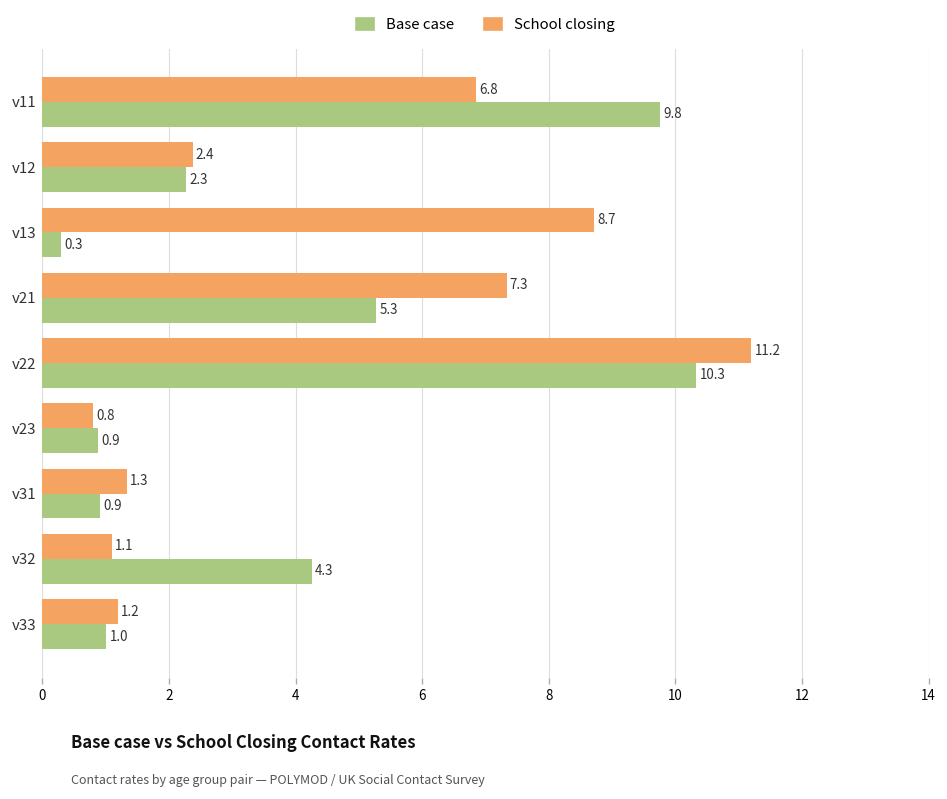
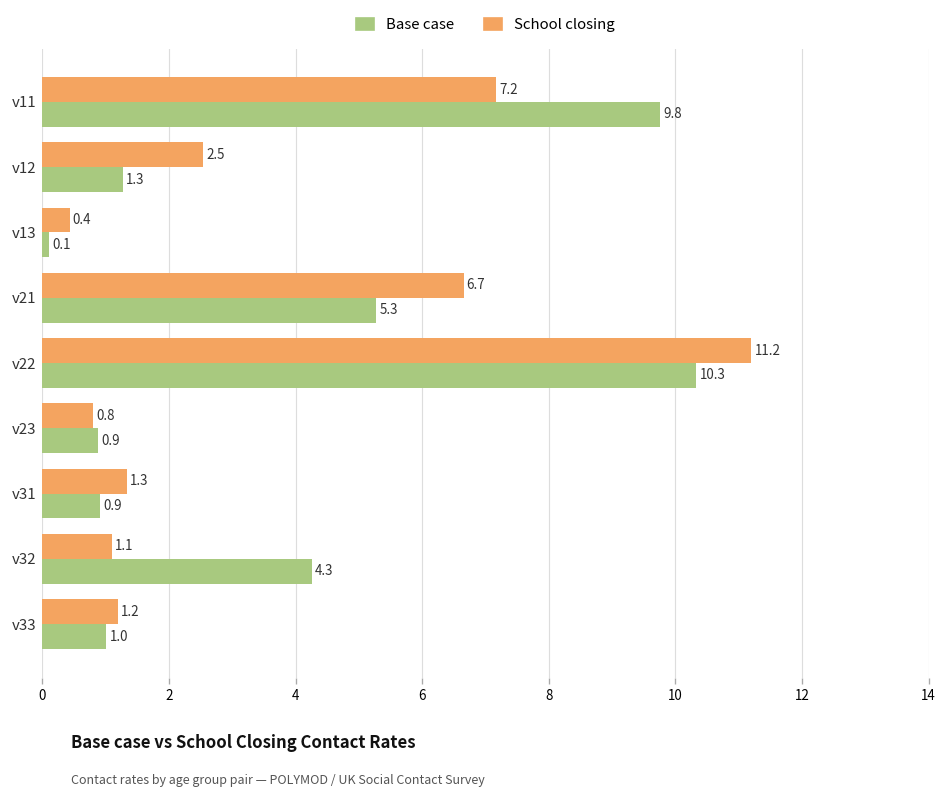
  {
    "Base case": {
      "v11": 9.8,
-     "v12": 2.3,
-     "v13": 0.3,
+     "v12": 1.3,
+     "v13": 0.1,
      "v21": 5.3,
      "v22": 10.3,
      "v23": 0.9,
      "v31": 0.9,
      "v32": 4.3,
      "v33": 1.0
    },
    "School closing": {
-     "v11": 6.8,
-     "v12": 2.4,
-     "v13": 8.7,
-     "v21": 7.3,
+     "v11": 7.2,
+     "v12": 2.5,
+     "v13": 0.4,
+     "v21": 6.7,
      "v22": 11.2,
      "v23": 0.8,
      "v31": 1.3,
      "v32": 1.1,
      "v33": 1.2
    }
  }
